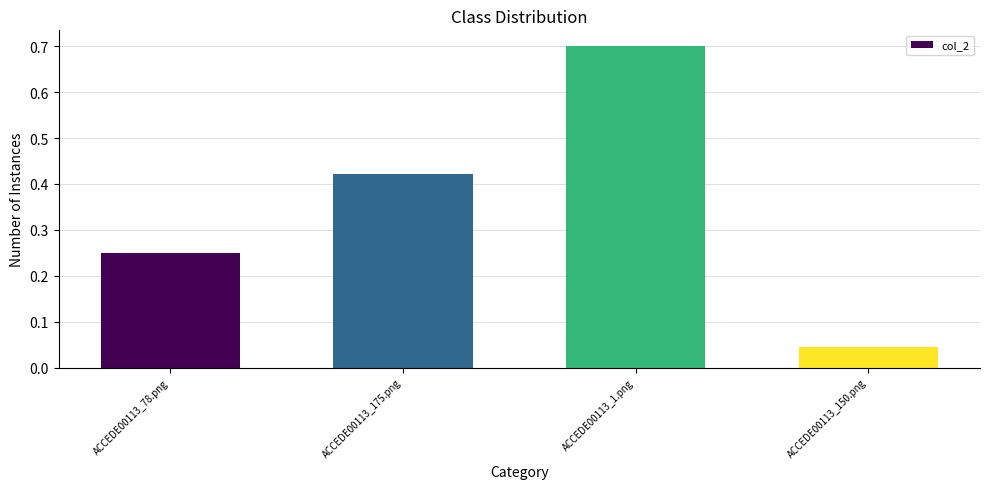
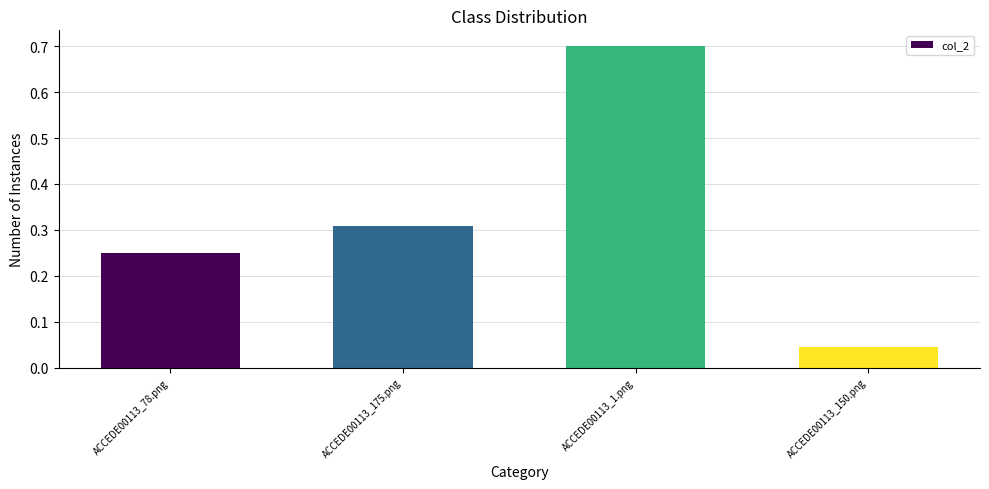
  {
    "ACCEDE00113_78.png": 0.25,
-   "ACCEDE00113_175.png": 0.42,
+   "ACCEDE00113_175.png": 0.31,
    "ACCEDE00113_1.png": 0.70,
    "ACCEDE00113_150.png": 0.04
  }
